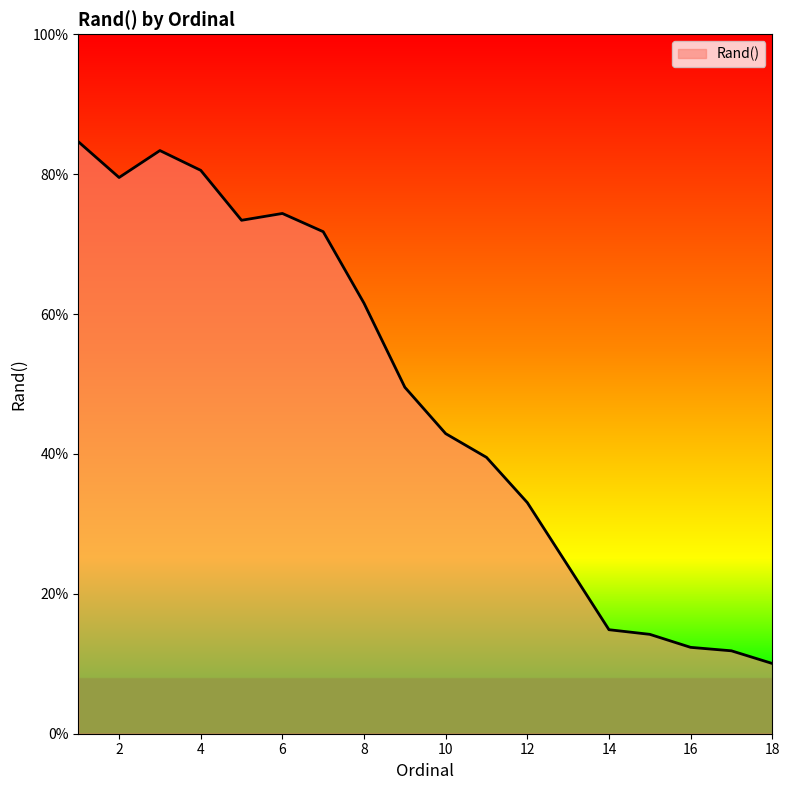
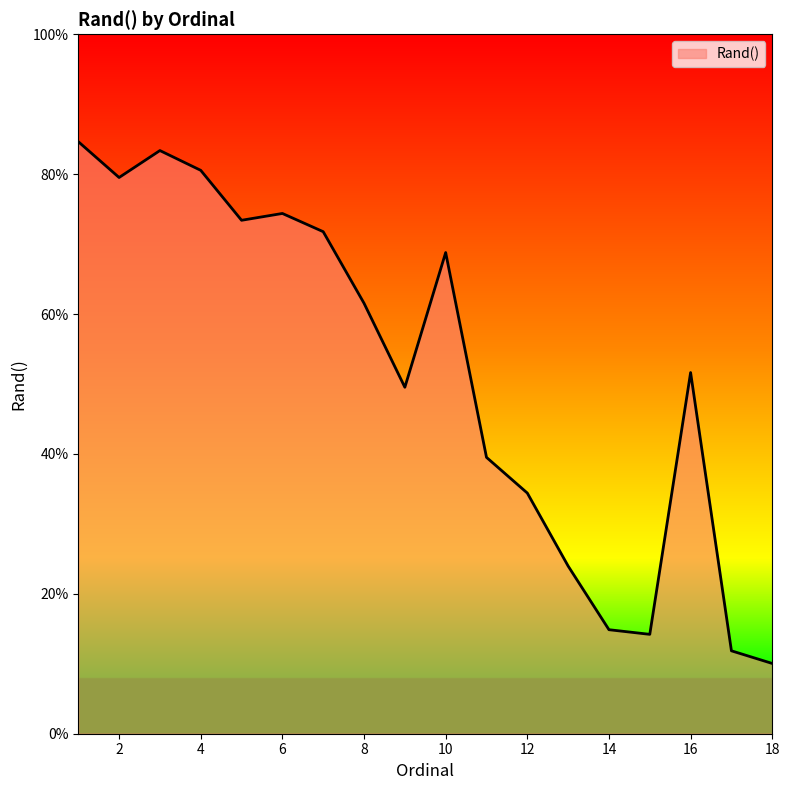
  {
    "2": "80%",
    "4": "81%",
    "6": "74%",
    "8": "62%",
-   "10": "43%",
-   "12": "33%",
+   "10": "69%",
+   "12": "34%",
    "14": "15%",
-   "16": "12%",
+   "16": "52%",
    "18": "10%"
  }
